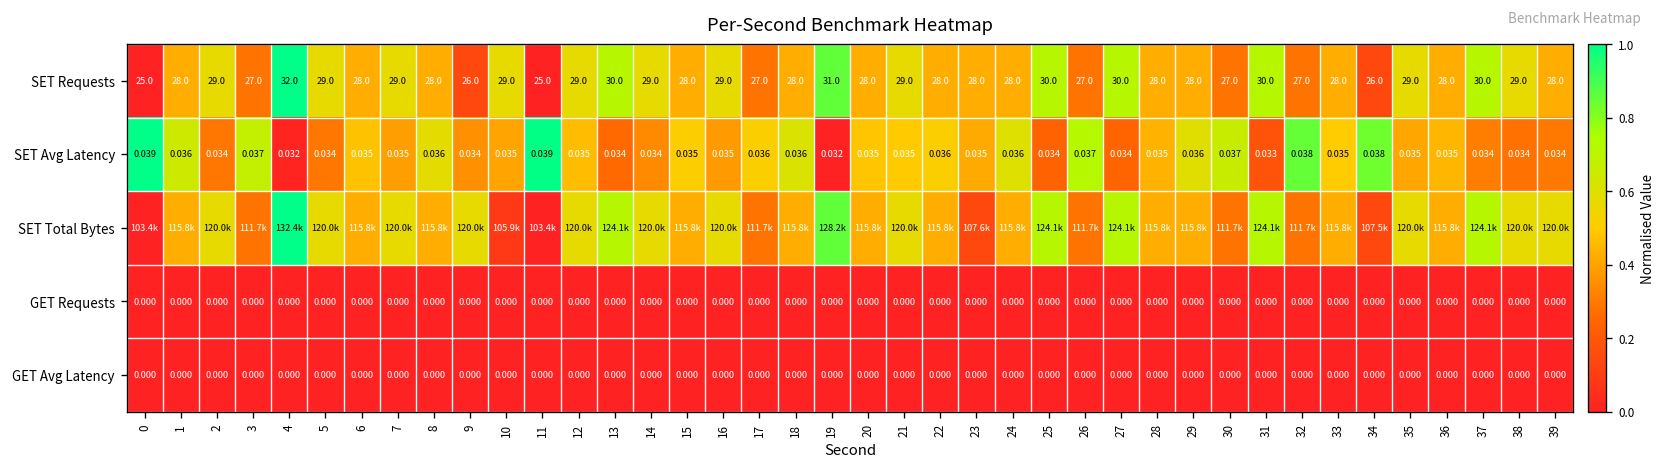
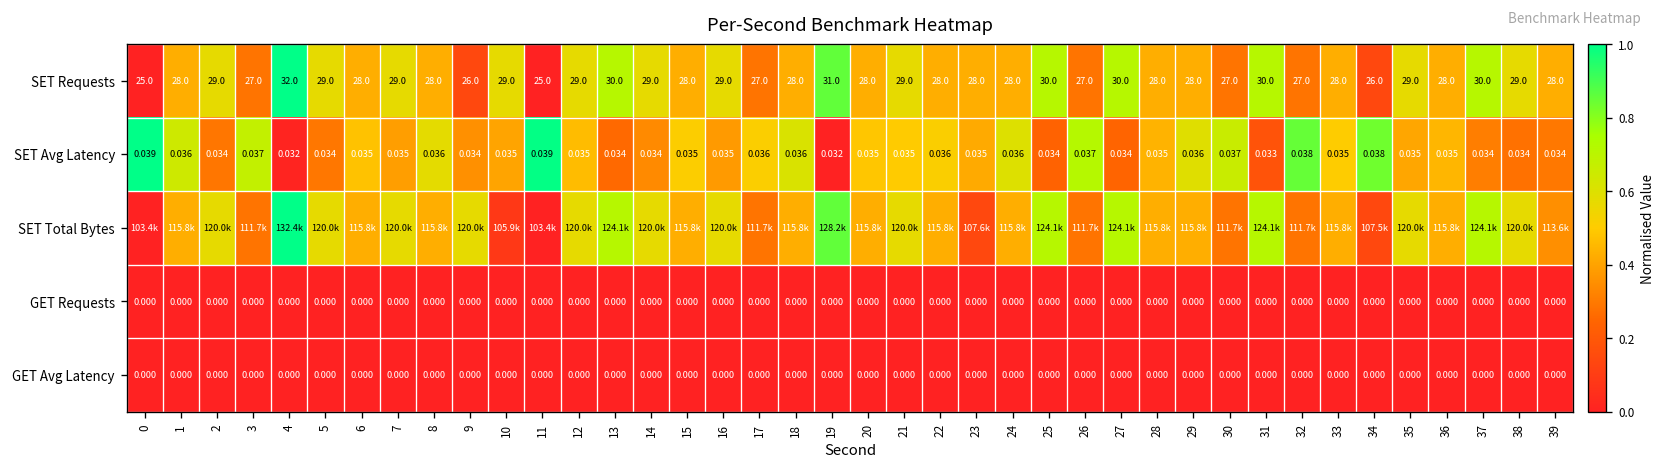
  {
    "SET Requests": {
      "0": "25.0",
      "1": "28.0",
      "2": "29.0",
      "3": "27.0",
      "4": "32.0",
      "5": "29.0",
      "6": "28.0",
      "7": "29.0",
      "8": "28.0",
      "9": "26.0",
      "10": "29.0",
      "11": "25.0",
      "12": "29.0",
      "13": "30.0",
      "14": "29.0",
      "15": "28.0",
      "16": "29.0",
      "17": "27.0",
      "18": "28.0",
      "19": "31.0",
      "20": "28.0",
      "21": "29.0",
      "22": "28.0",
      "23": "28.0",
      "24": "28.0",
      "25": "30.0",
      "26": "27.0",
      "27": "30.0",
      "28": "28.0",
      "29": "28.0",
      "30": "27.0",
      "31": "30.0",
      "32": "27.0",
      "33": "28.0",
      "34": "26.0",
      "35": "29.0",
      "36": "28.0",
      "37": "30.0",
      "38": "29.0",
      "39": "28.0"
    },
    "SET Avg Latency": {
      "0": "0.039",
      "1": "0.036",
      "2": "0.034",
      "3": "0.037",
      "4": "0.032",
      "5": "0.034",
      "6": "0.035",
      "7": "0.035",
      "8": "0.036",
      "9": "0.034",
      "10": "0.035",
      "11": "0.039",
      "12": "0.035",
      "13": "0.034",
      "14": "0.034",
      "15": "0.035",
      "16": "0.035",
      "17": "0.036",
      "18": "0.036",
      "19": "0.032",
      "20": "0.035",
      "21": "0.035",
      "22": "0.036",
      "23": "0.035",
      "24": "0.036",
      "25": "0.034",
      "26": "0.037",
      "27": "0.034",
      "28": "0.035",
      "29": "0.036",
      "30": "0.037",
      "31": "0.033",
      "32": "0.038",
      "33": "0.035",
      "34": "0.038",
      "35": "0.035",
      "36": "0.035",
      "37": "0.034",
      "38": "0.034",
      "39": "0.034"
    },
    "SET Total Bytes": {
      "0": "103.4k",
      "1": "115.8k",
      "2": "120.0k",
      "3": "111.7k",
      "4": "132.4k",
      "5": "120.0k",
      "6": "115.8k",
      "7": "120.0k",
      "8": "115.8k",
      "9": "120.0k",
      "10": "105.9k",
      "11": "103.4k",
      "12": "120.0k",
      "13": "124.1k",
      "14": "120.0k",
      "15": "115.8k",
      "16": "120.0k",
      "17": "111.7k",
      "18": "115.8k",
      "19": "128.2k",
      "20": "115.8k",
      "21": "120.0k",
      "22": "115.8k",
      "23": "107.6k",
      "24": "115.8k",
      "25": "124.1k",
      "26": "111.7k",
      "27": "124.1k",
      "28": "115.8k",
      "29": "115.8k",
      "30": "111.7k",
      "31": "124.1k",
      "32": "111.7k",
      "33": "115.8k",
      "34": "107.5k",
      "35": "120.0k",
      "36": "115.8k",
      "37": "124.1k",
      "38": "120.0k",
-     "39": "120.0k"
+     "39": "113.6k"
    },
    "GET Requests": {
      "0": "0.000",
      "1": "0.000",
      "2": "0.000",
      "3": "0.000",
      "4": "0.000",
      "5": "0.000",
      "6": "0.000",
      "7": "0.000",
      "8": "0.000",
      "9": "0.000",
      "10": "0.000",
      "11": "0.000",
      "12": "0.000",
      "13": "0.000",
      "14": "0.000",
      "15": "0.000",
      "16": "0.000",
      "17": "0.000",
      "18": "0.000",
      "19": "0.000",
      "20": "0.000",
      "21": "0.000",
      "22": "0.000",
      "23": "0.000",
      "24": "0.000",
      "25": "0.000",
      "26": "0.000",
      "27": "0.000",
      "28": "0.000",
      "29": "0.000",
      "30": "0.000",
      "31": "0.000",
      "32": "0.000",
      "33": "0.000",
      "34": "0.000",
      "35": "0.000",
      "36": "0.000",
      "37": "0.000",
      "38": "0.000",
      "39": "0.000"
    },
    "GET Avg Latency": {
      "0": "0.000",
      "1": "0.000",
      "2": "0.000",
      "3": "0.000",
      "4": "0.000",
      "5": "0.000",
      "6": "0.000",
      "7": "0.000",
      "8": "0.000",
      "9": "0.000",
      "10": "0.000",
      "11": "0.000",
      "12": "0.000",
      "13": "0.000",
      "14": "0.000",
      "15": "0.000",
      "16": "0.000",
      "17": "0.000",
      "18": "0.000",
      "19": "0.000",
      "20": "0.000",
      "21": "0.000",
      "22": "0.000",
      "23": "0.000",
      "24": "0.000",
      "25": "0.000",
      "26": "0.000",
      "27": "0.000",
      "28": "0.000",
      "29": "0.000",
      "30": "0.000",
      "31": "0.000",
      "32": "0.000",
      "33": "0.000",
      "34": "0.000",
      "35": "0.000",
      "36": "0.000",
      "37": "0.000",
      "38": "0.000",
      "39": "0.000"
    }
  }
